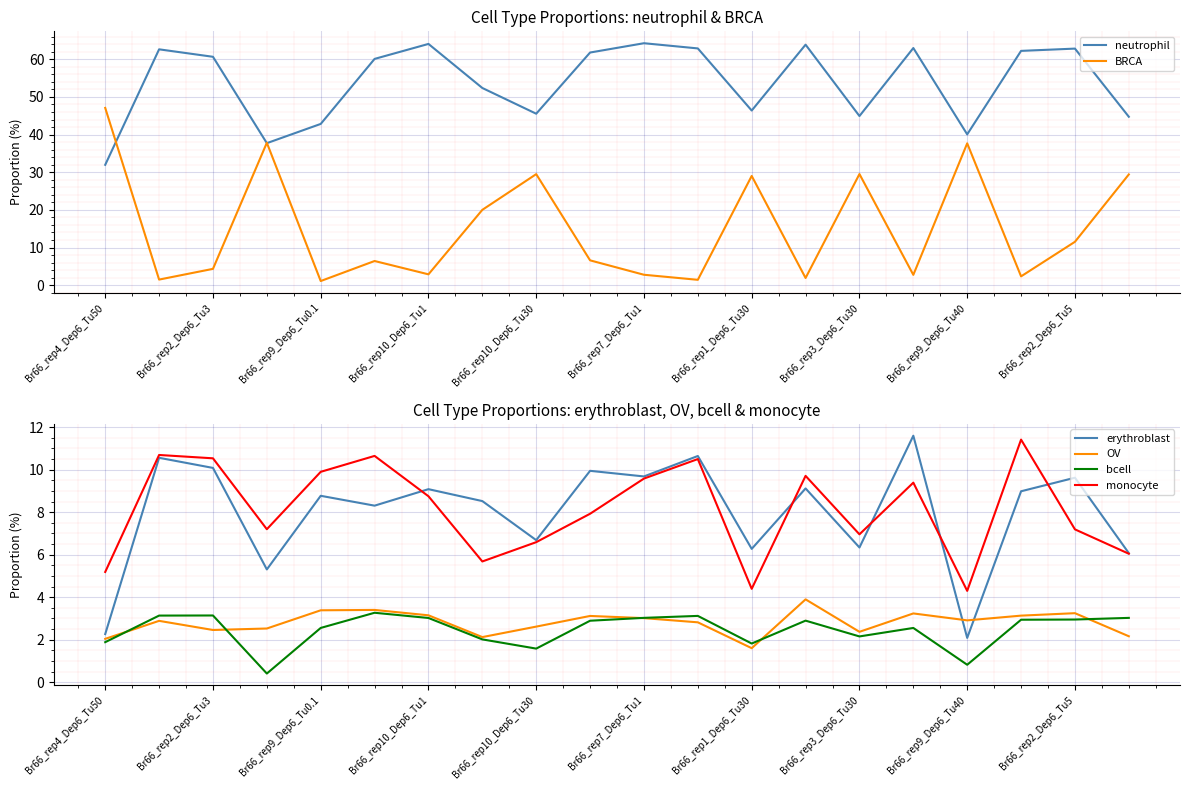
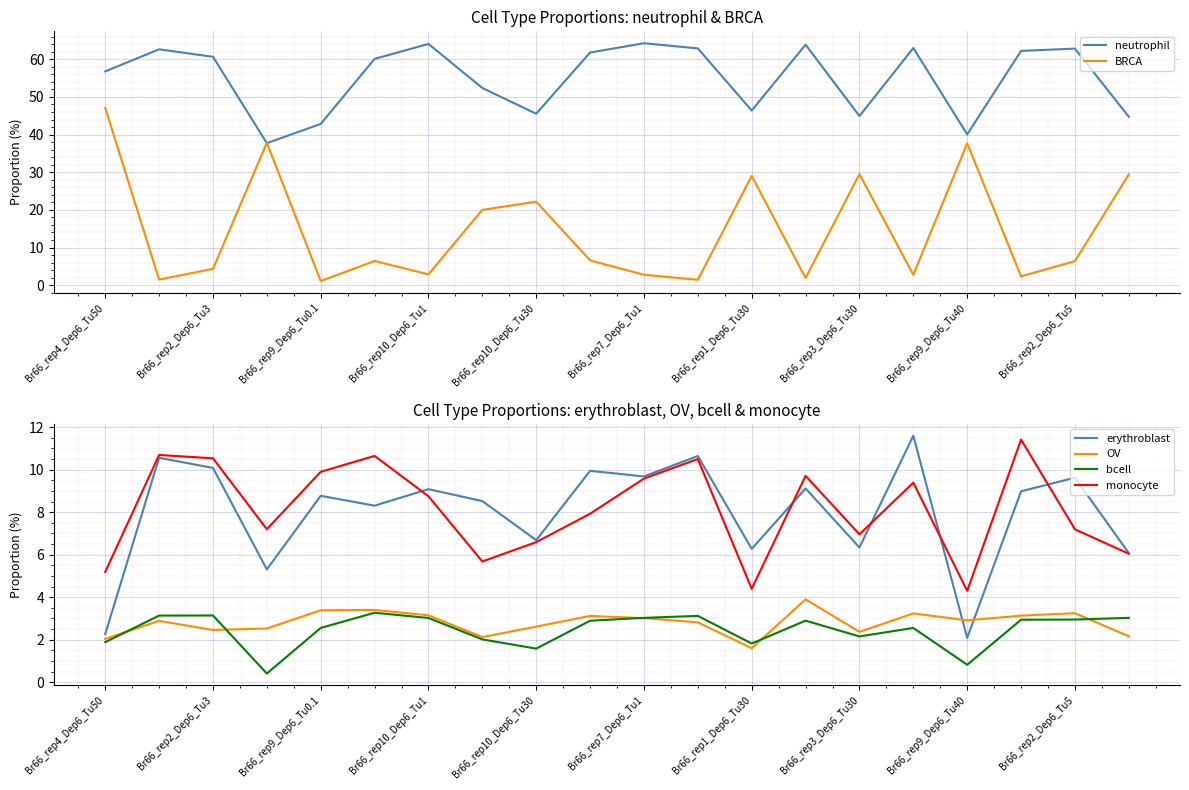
  {
    "Cell Type Proportions: neutrophil & BRCA": {
      "neutrophil": {
-       "Br66_rep4_Dep6_Tu50": 32,
+       "Br66_rep4_Dep6_Tu50": 57,
        "Br66_rep2_Dep6_Tu3": 61,
        "Br66_rep9_Dep6_Tu0.1": 43,
        "Br66_rep10_Dep6_Tu1": 64,
        "Br66_rep10_Dep6_Tu30": 46,
        "Br66_rep7_Dep6_Tu1": 64,
        "Br66_rep1_Dep6_Tu30": 46,
        "Br66_rep3_Dep6_Tu30": 45,
        "Br66_rep9_Dep6_Tu40": 40,
        "Br66_rep2_Dep6_Tu5": 63
      },
      "BRCA": {
        "Br66_rep4_Dep6_Tu50": 47,
        "Br66_rep2_Dep6_Tu3": 4,
        "Br66_rep9_Dep6_Tu0.1": 1,
        "Br66_rep10_Dep6_Tu1": 3,
-       "Br66_rep10_Dep6_Tu30": 29,
+       "Br66_rep10_Dep6_Tu30": 22,
        "Br66_rep7_Dep6_Tu1": 3,
        "Br66_rep1_Dep6_Tu30": 29,
        "Br66_rep3_Dep6_Tu30": 30,
        "Br66_rep9_Dep6_Tu40": 38,
-       "Br66_rep2_Dep6_Tu5": 12
+       "Br66_rep2_Dep6_Tu5": 6
      }
    },
    "Cell Type Proportions: erythroblast, OV, bcell & monocyte": {
      "erythroblast": {
        "Br66_rep4_Dep6_Tu50": 2.3,
        "Br66_rep2_Dep6_Tu3": 10.1,
        "Br66_rep9_Dep6_Tu0.1": 8.8,
        "Br66_rep10_Dep6_Tu1": 9.1,
        "Br66_rep1_Dep6_Tu30": 6.3,
        "Br66_rep3_Dep6_Tu30": 6.3,
        "Br66_rep9_Dep6_Tu40": 2.1
      },
      "OV": {
        "Br66_rep4_Dep6_Tu50": 2.0,
        "Br66_rep2_Dep6_Tu3": 2.5,
        "Br66_rep9_Dep6_Tu0.1": 3.4,
        "Br66_rep10_Dep6_Tu1": 3.1,
        "Br66_rep10_Dep6_Tu30": 2.6,
        "Br66_rep1_Dep6_Tu30": 1.6,
        "Br66_rep3_Dep6_Tu30": 2.4,
        "Br66_rep9_Dep6_Tu40": 2.9,
        "Br66_rep2_Dep6_Tu5": 3.2
      },
      "bcell": {
        "Br66_rep4_Dep6_Tu50": 1.9,
        "Br66_rep2_Dep6_Tu3": 3.1,
        "Br66_rep9_Dep6_Tu0.1": 2.6,
        "Br66_rep10_Dep6_Tu1": 3.0,
        "Br66_rep10_Dep6_Tu30": 1.6,
        "Br66_rep1_Dep6_Tu30": 1.8,
        "Br66_rep3_Dep6_Tu30": 2.2,
        "Br66_rep9_Dep6_Tu40": 0.8,
        "Br66_rep2_Dep6_Tu5": 2.9
      },
      "monocyte": {
        "Br66_rep4_Dep6_Tu50": 5.2,
        "Br66_rep2_Dep6_Tu3": 10.5,
        "Br66_rep9_Dep6_Tu0.1": 9.9,
        "Br66_rep10_Dep6_Tu1": 8.7,
        "Br66_rep1_Dep6_Tu30": 4.4,
        "Br66_rep3_Dep6_Tu30": 7.0,
        "Br66_rep9_Dep6_Tu40": 4.3,
        "Br66_rep2_Dep6_Tu5": 7.2
      }
    }
  }
